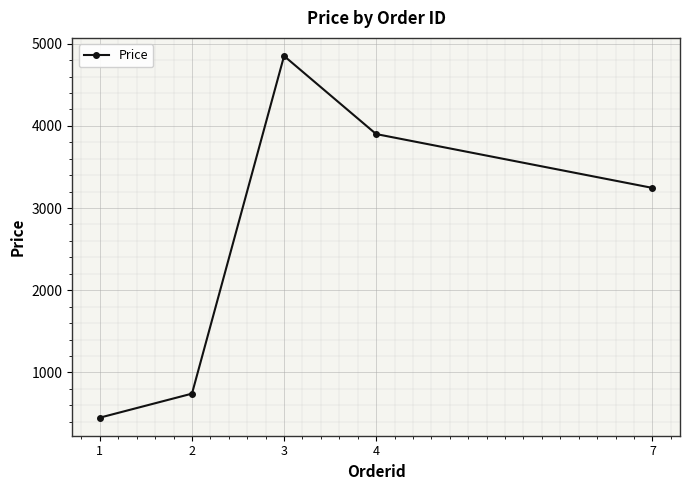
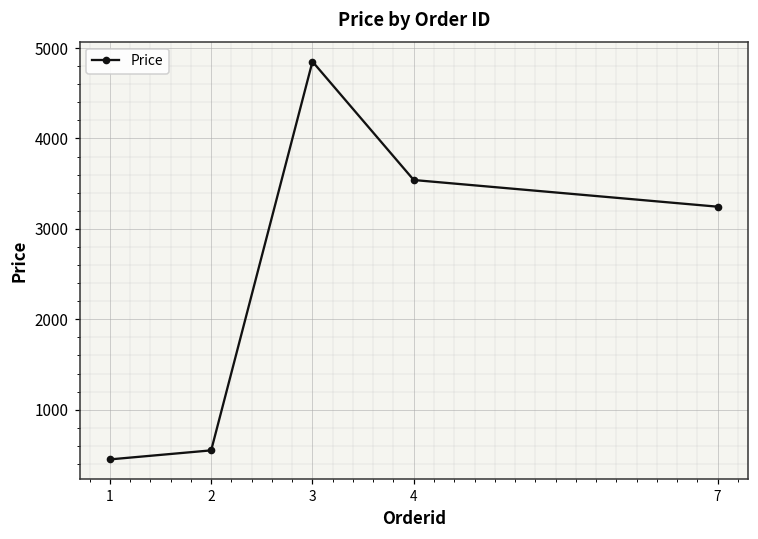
  {
    "1": 500,
-   "2": 700,
+   "2": 600,
    "3": 4900,
-   "4": 3900,
+   "4": 3500,
    "7": 3200
  }
